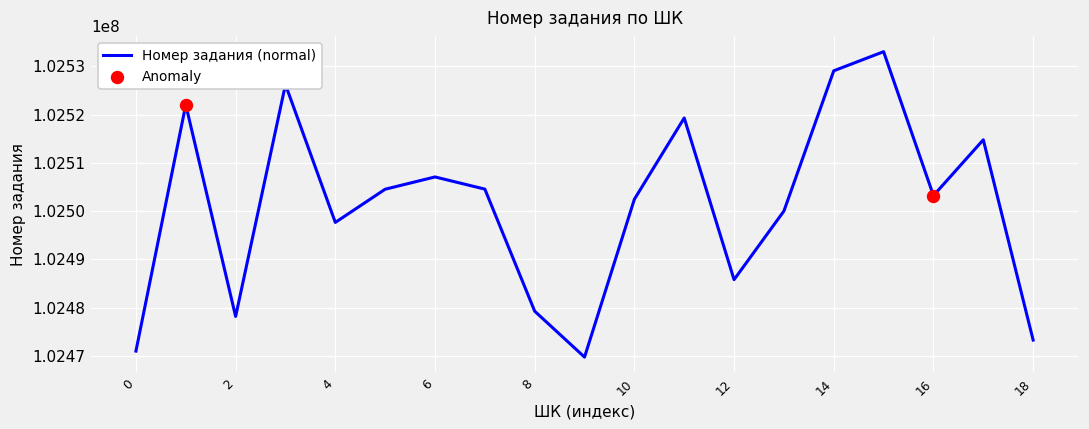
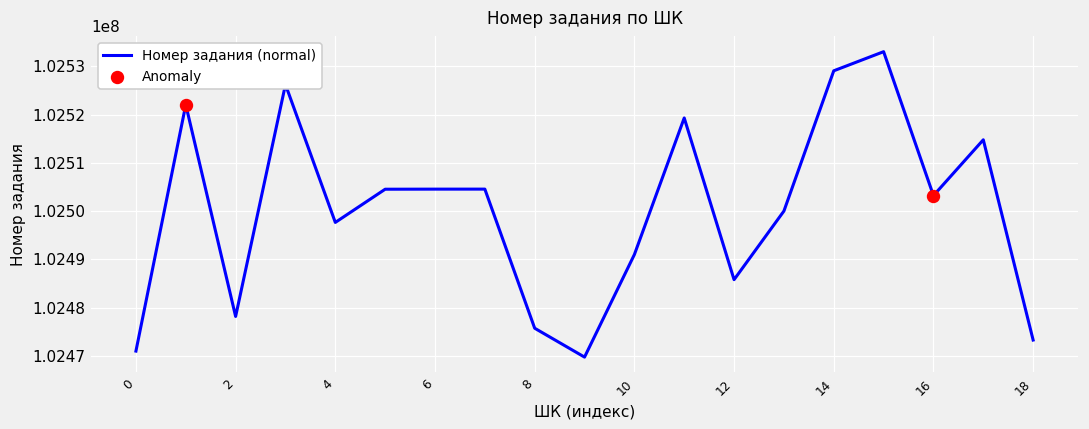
  {
    "Номер задания (normal)": {
      "0": 102471000,
      "2": 102478000,
      "4": 102498000,
-     "6": 102507000,
-     "8": 102479000,
-     "10": 102502000,
+     "6": 102505000,
+     "8": 102476000,
+     "10": 102491000,
      "12": 102486000,
      "14": 102529000,
      "18": 102473000
    }
  }
